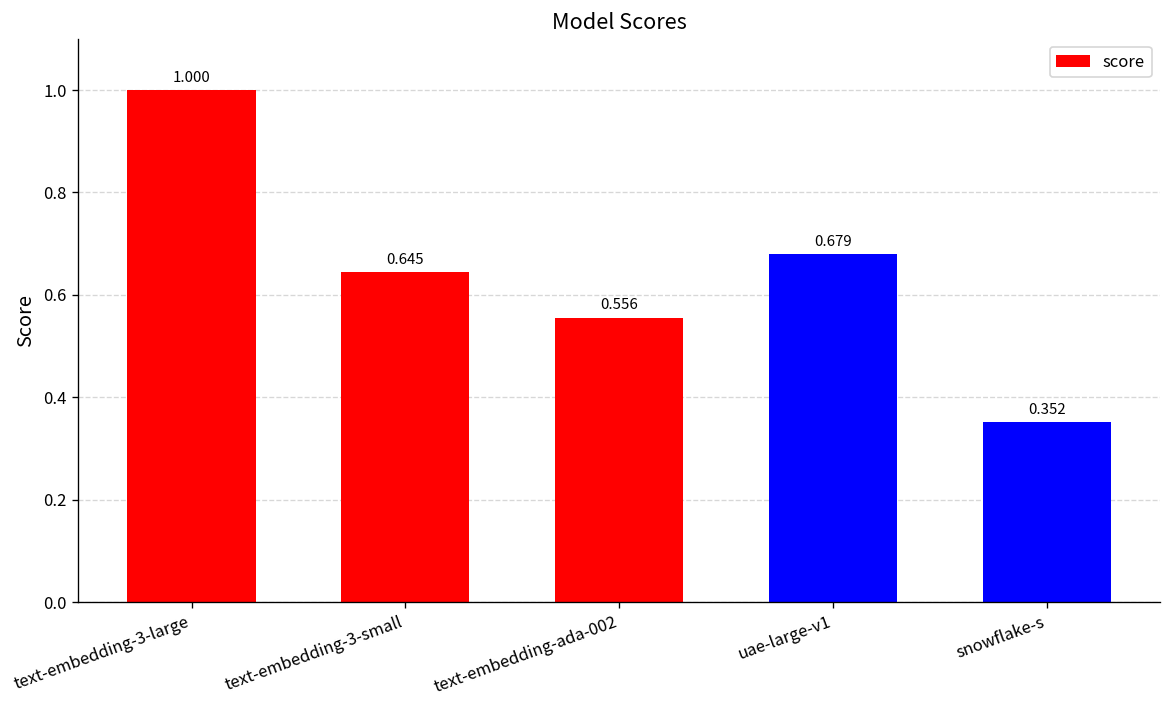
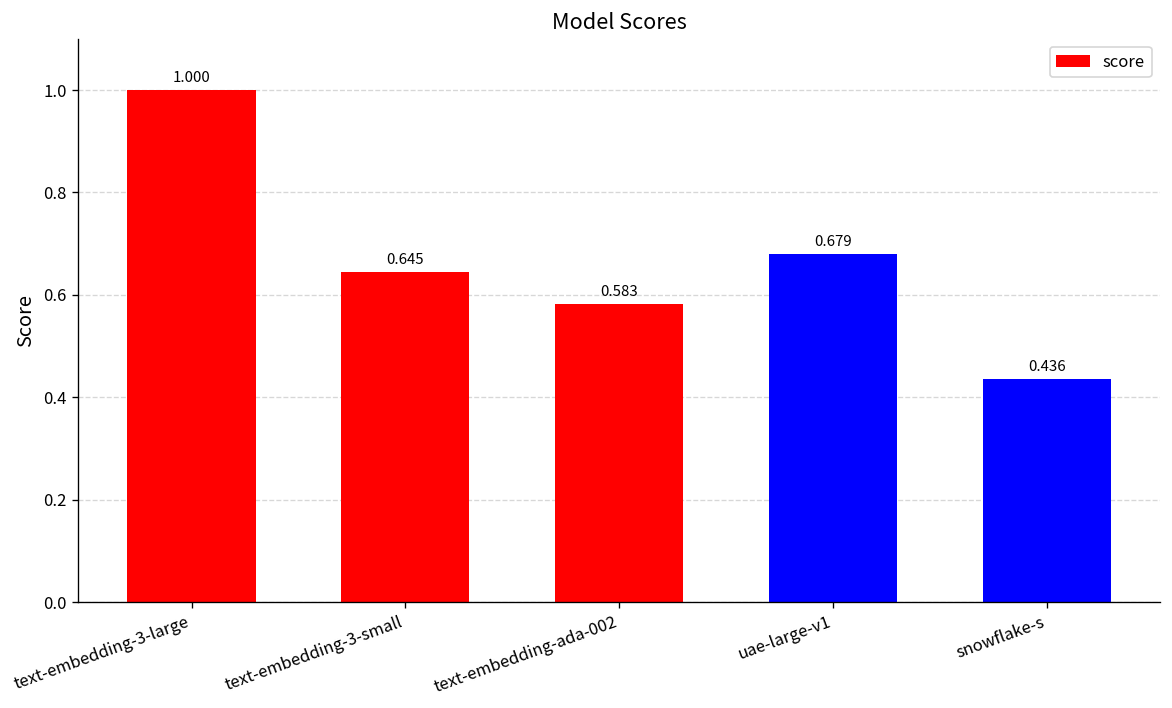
  {
    "text-embedding-3-large": 1.000,
    "text-embedding-3-small": 0.645,
-   "text-embedding-ada-002": 0.556,
+   "text-embedding-ada-002": 0.583,
    "uae-large-v1": 0.679,
-   "snowflake-s": 0.352
+   "snowflake-s": 0.436
  }
